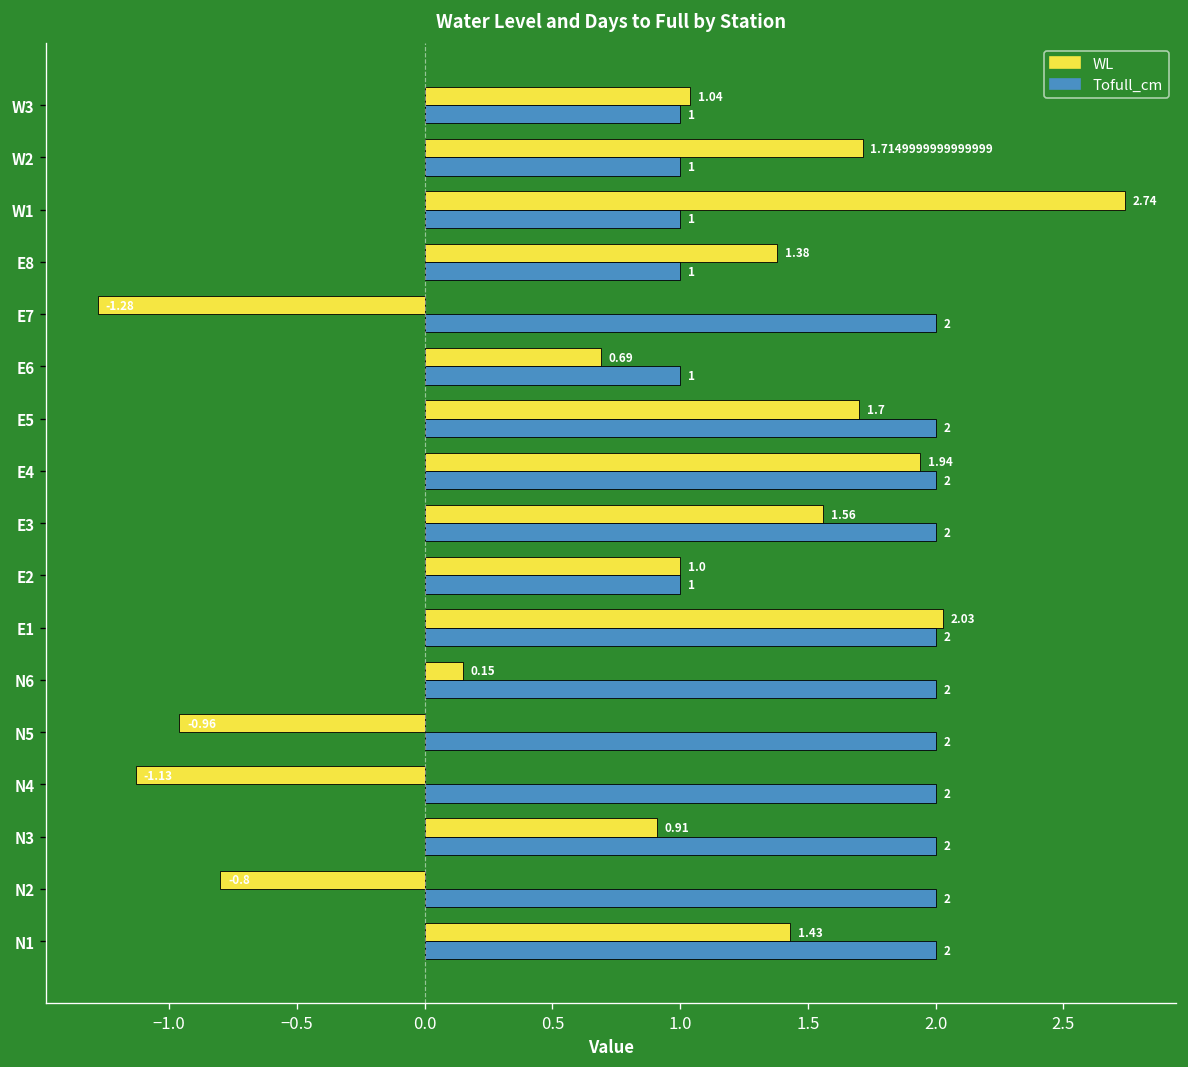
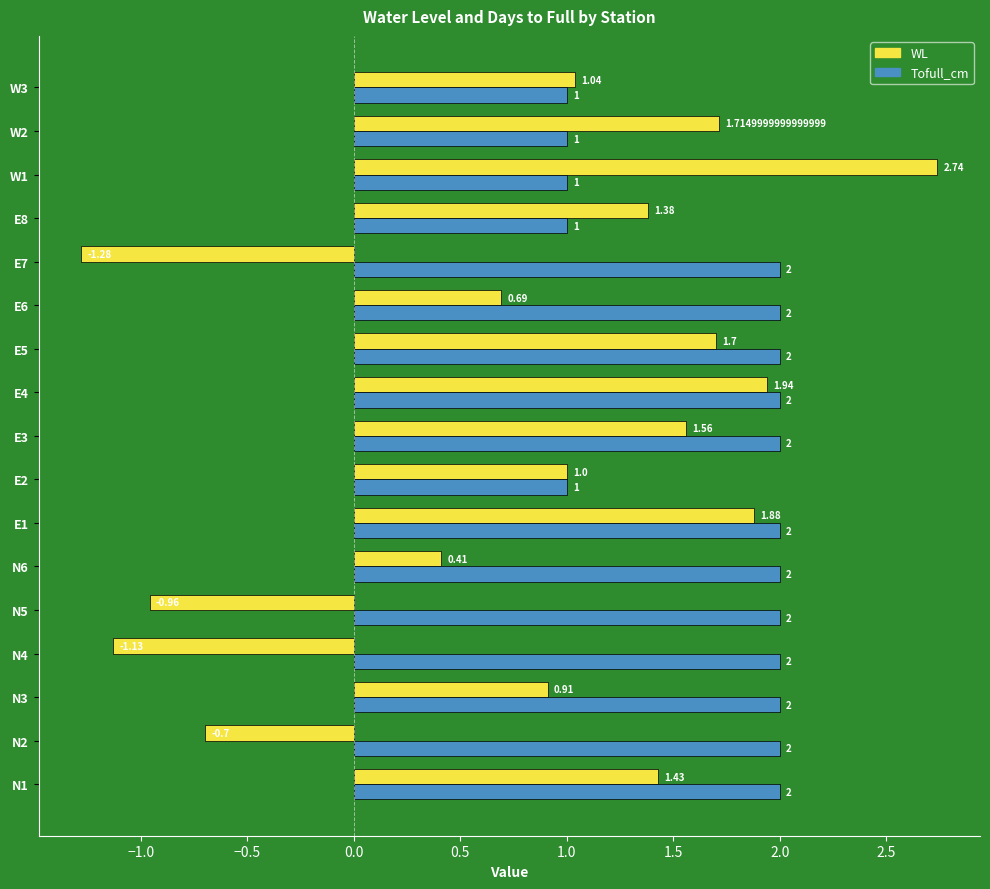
  {
    "WL": {
      "W3": 1.04,
      "W2": 1.7149999999999999,
      "W1": 2.74,
      "E8": 1.38,
      "E7": -1.28,
      "E6": 0.69,
      "E5": 1.7,
      "E4": 1.94,
      "E3": 1.56,
      "E2": 1.0,
-     "E1": 2.03,
-     "N6": 0.15,
+     "E1": 1.88,
+     "N6": 0.41,
      "N5": -0.96,
      "N4": -1.13,
      "N3": 0.91,
-     "N2": -0.8,
+     "N2": -0.7,
      "N1": 1.43
    },
    "Tofull_cm": {
      "W3": 1,
      "W2": 1,
      "W1": 1,
      "E8": 1,
      "E7": 2,
-     "E6": 1,
+     "E6": 2,
      "E5": 2,
      "E4": 2,
      "E3": 2,
      "E2": 1,
      "E1": 2,
      "N6": 2,
      "N5": 2,
      "N4": 2,
      "N3": 2,
      "N2": 2,
      "N1": 2
    }
  }
